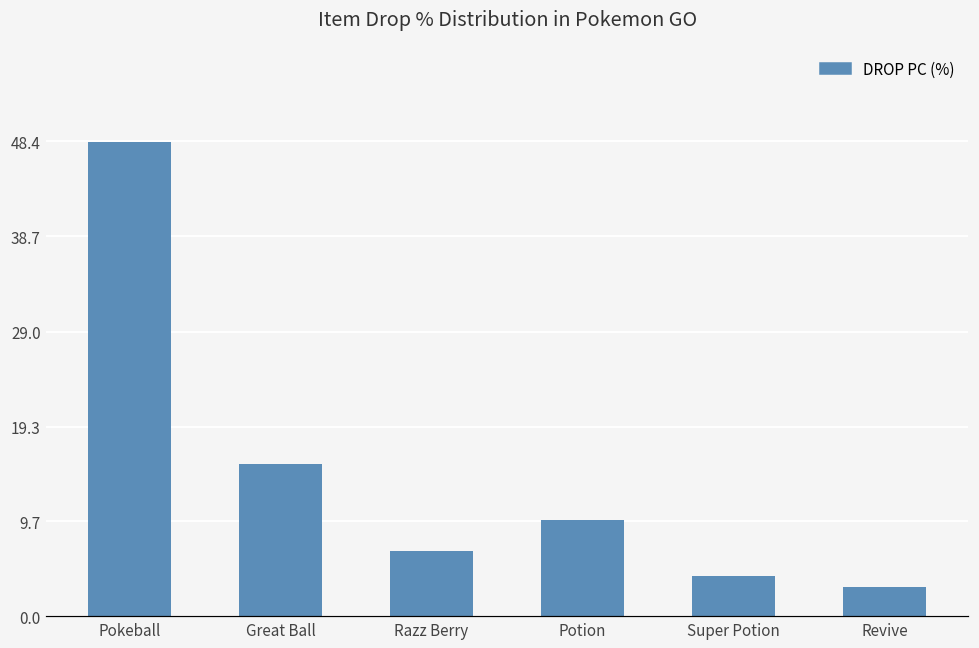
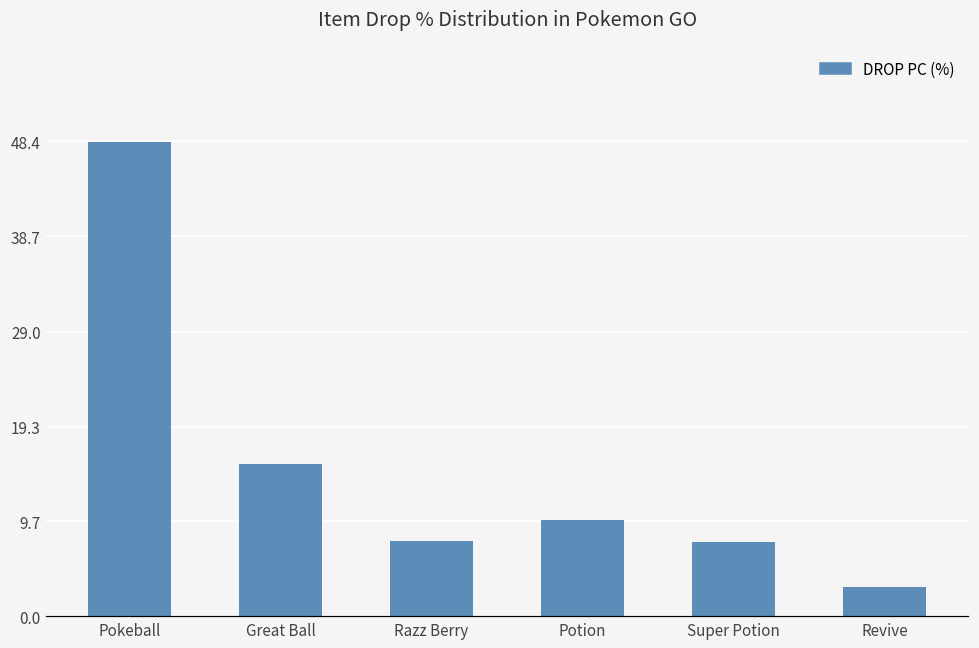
  {
    "Pokeball": 48,
    "Great Ball": 16,
-   "Razz Berry": 7,
+   "Razz Berry": 8,
    "Potion": 10,
-   "Super Potion": 4,
+   "Super Potion": 8,
    "Revive": 3
  }
